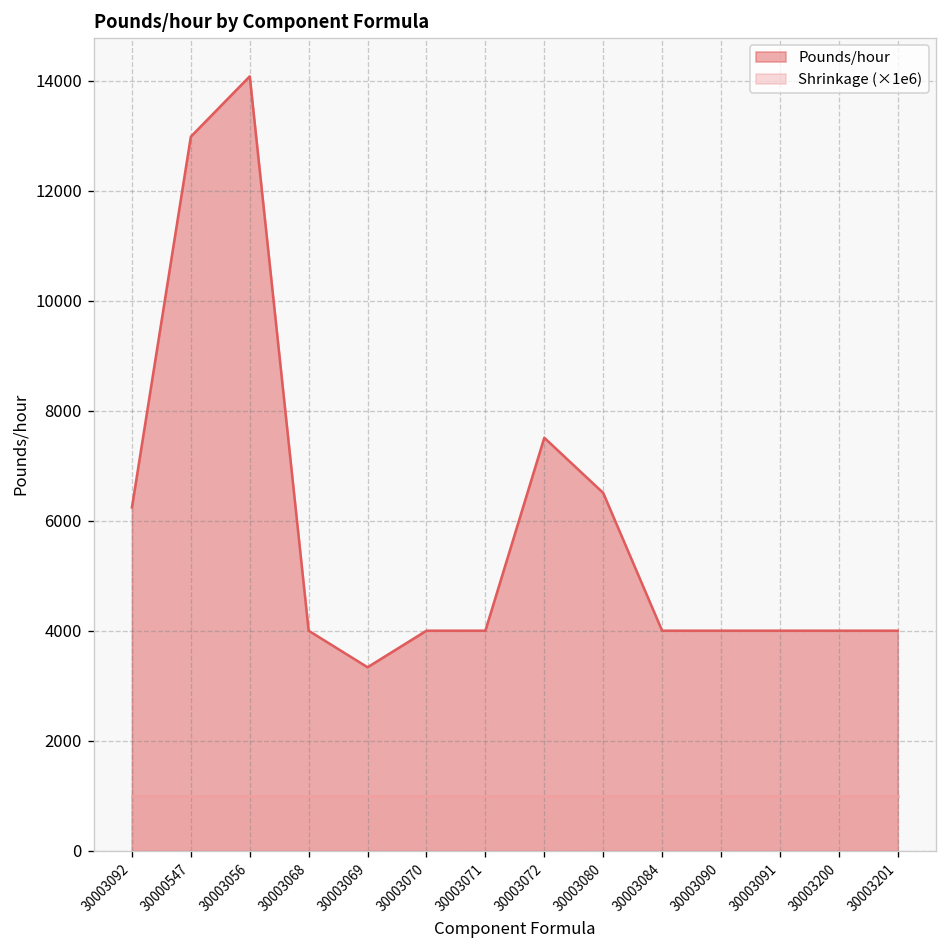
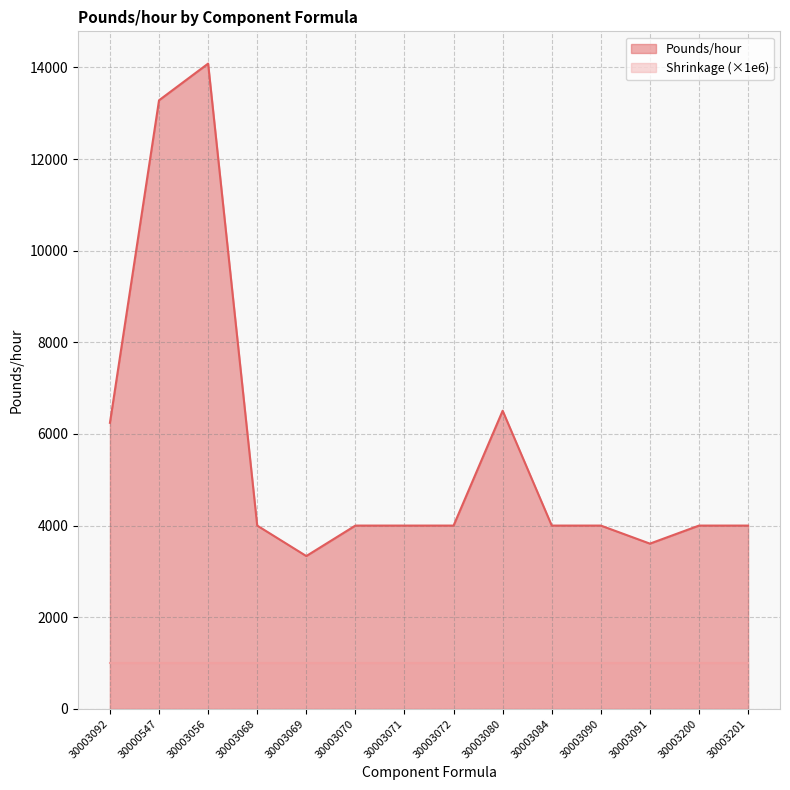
  {
    "Pounds/hour": {
      "30003092": 6200,
-     "30000547": 13000,
+     "30000547": 13300,
      "30003056": 14100,
      "30003068": 4000,
      "30003069": 3300,
      "30003070": 4000,
      "30003071": 4000,
-     "30003072": 7500,
+     "30003072": 4000,
      "30003080": 6500,
      "30003084": 4000,
      "30003090": 4000,
-     "30003091": 4000,
+     "30003091": 3600,
      "30003200": 4000,
      "30003201": 4000
    },
    "Shrinkage (×1e6)": {
      "30003092": 1000,
      "30000547": 1000,
      "30003056": 1000,
      "30003068": 1000,
      "30003069": 1000,
      "30003070": 1000,
      "30003071": 1000,
      "30003072": 1000,
      "30003080": 1000,
      "30003084": 1000,
      "30003090": 1000,
      "30003091": 1000,
      "30003200": 1000,
      "30003201": 1000
    }
  }
